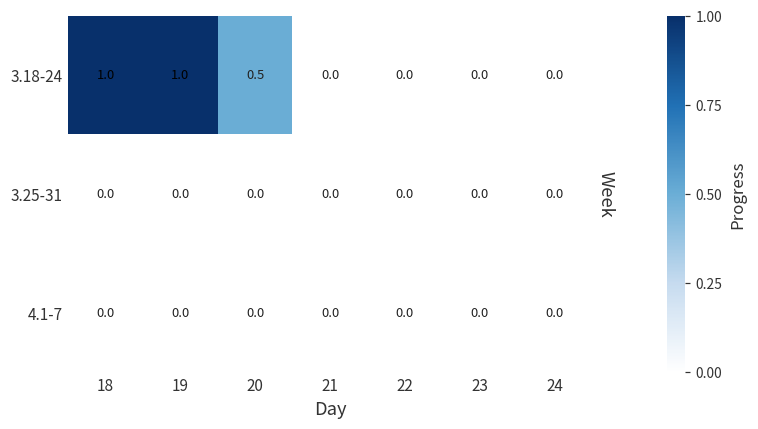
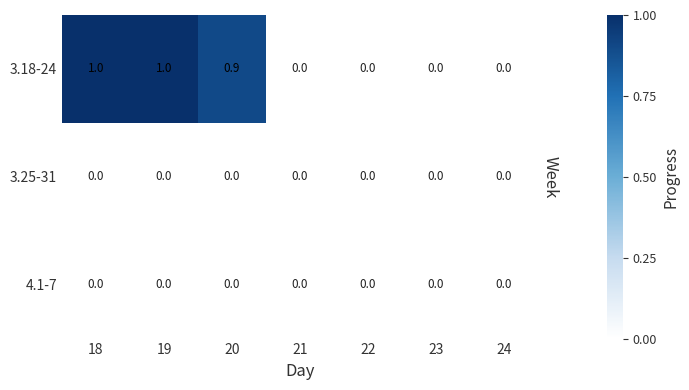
  {
    "3.18-24": {
      "18": 1.0,
      "19": 1.0,
-     "20": 0.5,
+     "20": 0.9,
      "21": 0.0,
      "22": 0.0,
      "23": 0.0,
      "24": 0.0
    },
    "3.25-31": {
      "18": 0.0,
      "19": 0.0,
      "20": 0.0,
      "21": 0.0,
      "22": 0.0,
      "23": 0.0,
      "24": 0.0
    },
    "4.1-7": {
      "18": 0.0,
      "19": 0.0,
      "20": 0.0,
      "21": 0.0,
      "22": 0.0,
      "23": 0.0,
      "24": 0.0
    }
  }
